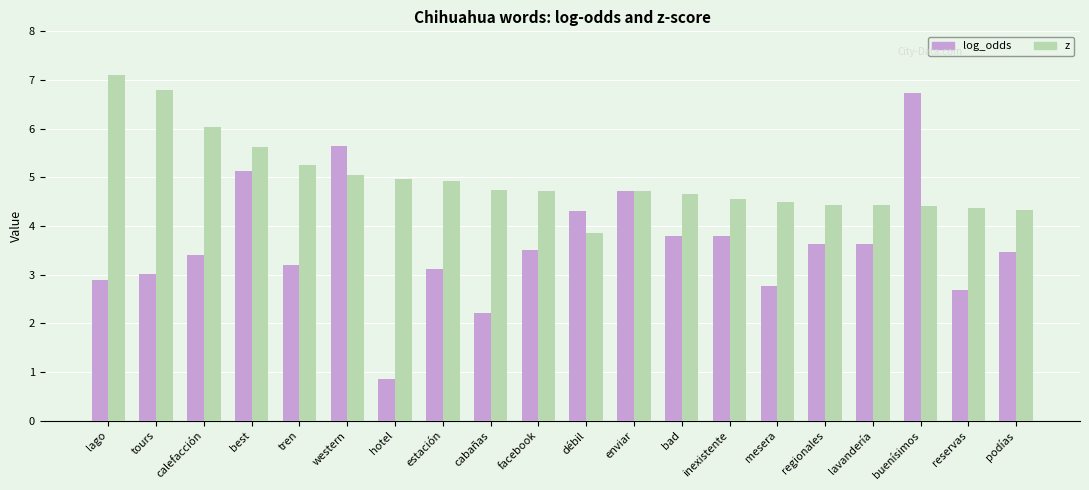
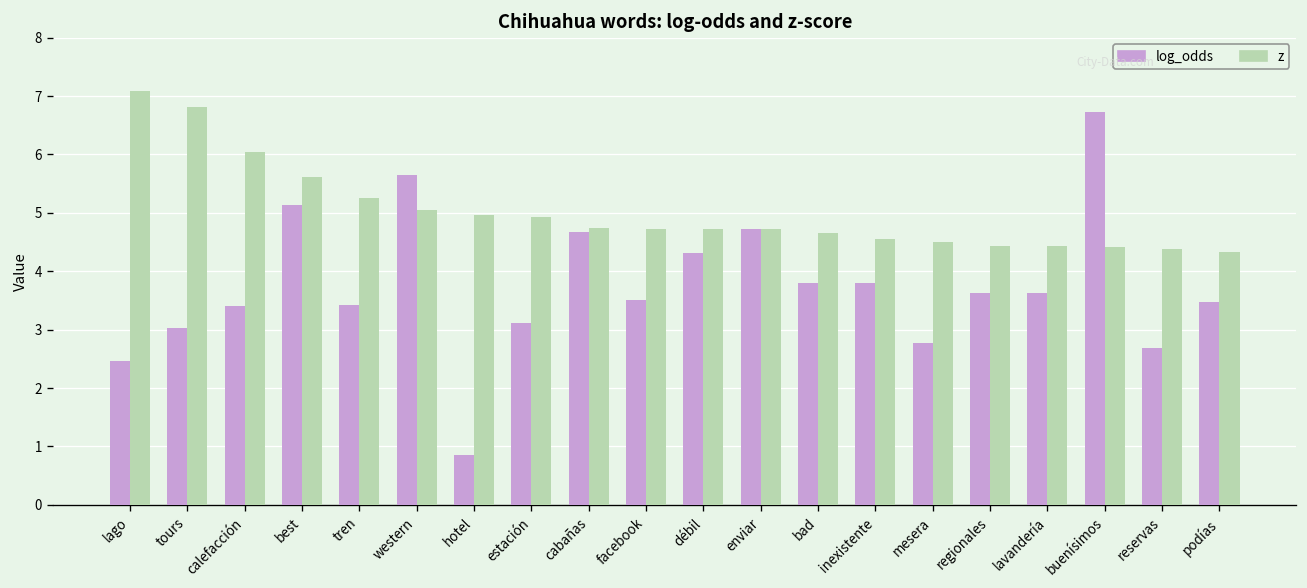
  {
    "log_odds": {
-     "lago": 2.9,
+     "lago": 2.5,
      "tours": 3.0,
      "calefacción": 3.4,
      "best": 5.1,
-     "tren": 3.2,
+     "tren": 3.4,
      "western": 5.6,
      "hotel": 0.9,
      "estación": 3.1,
-     "cabañas": 2.2,
+     "cabañas": 4.7,
      "facebook": 3.5,
      "débil": 4.3,
      "enviar": 4.7,
      "bad": 3.8,
      "inexistente": 3.8,
      "mesera": 2.8,
      "regionales": 3.6,
      "lavandería": 3.6,
      "buenísimos": 6.7,
      "reservas": 2.7,
      "podías": 3.5
    },
    "z": {
      "lago": 7.1,
      "tours": 6.8,
      "calefacción": 6.0,
      "best": 5.6,
      "tren": 5.3,
      "western": 5.0,
      "hotel": 5.0,
      "estación": 4.9,
      "cabañas": 4.7,
      "facebook": 4.7,
-     "débil": 3.9,
+     "débil": 4.7,
      "enviar": 4.7,
      "bad": 4.7,
      "inexistente": 4.5,
      "mesera": 4.5,
      "regionales": 4.4,
      "lavandería": 4.4,
      "buenísimos": 4.4,
      "reservas": 4.4,
      "podías": 4.3
    }
  }
